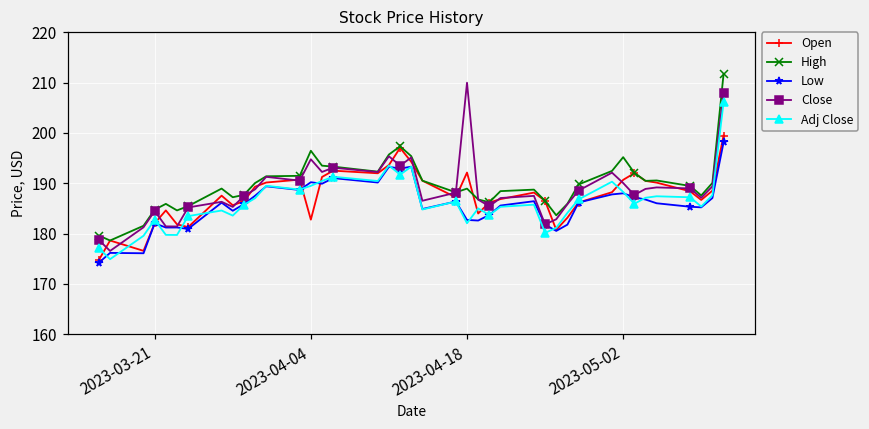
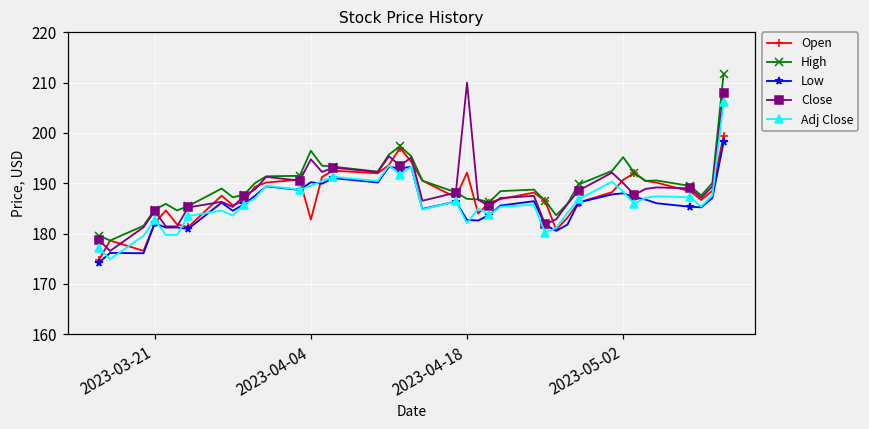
  {
    "Open": {
      "2023-04-04": 183,
      "2023-04-18": 192,
      "2023-05-02": 191
    },
    "High": {
      "2023-04-04": 196,
-     "2023-04-18": 189,
+     "2023-04-18": 187,
      "2023-05-02": 195
    },
    "Low": {
      "2023-04-04": 190,
      "2023-04-18": 183
    },
    "Close": {
      "2023-04-04": 195,
      "2023-04-18": 210,
      "2023-05-02": 190
    },
    "Adj Close": {
      "2023-03-21": 183,
      "2023-04-04": 189,
      "2023-04-18": 182
    }
  }
